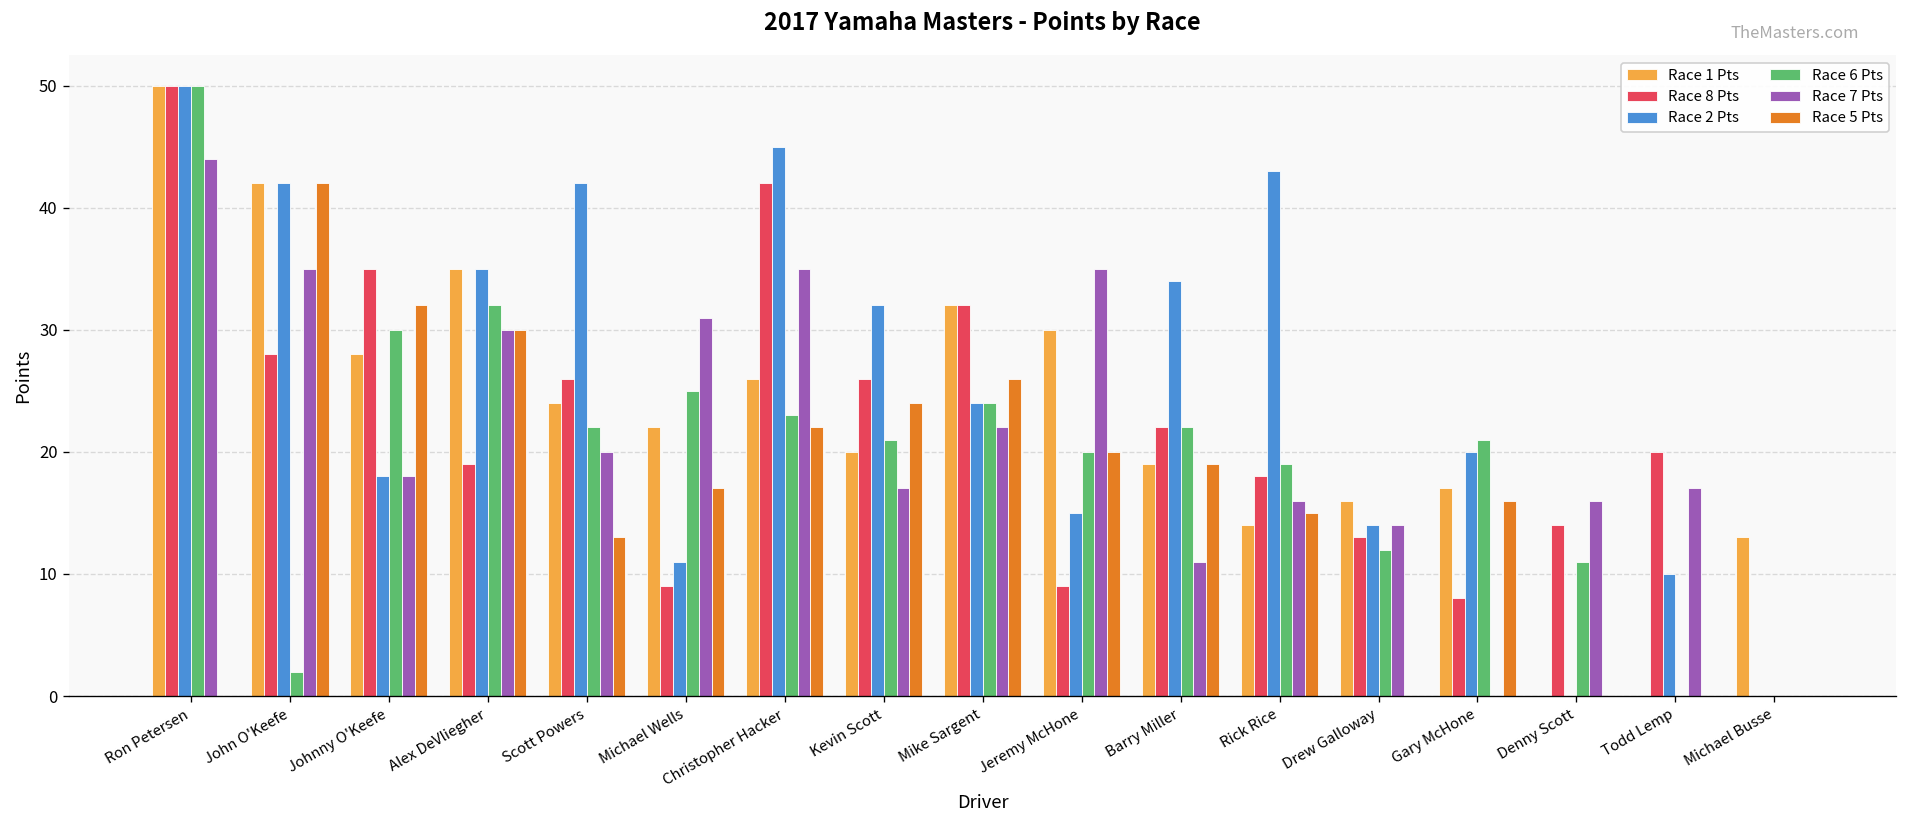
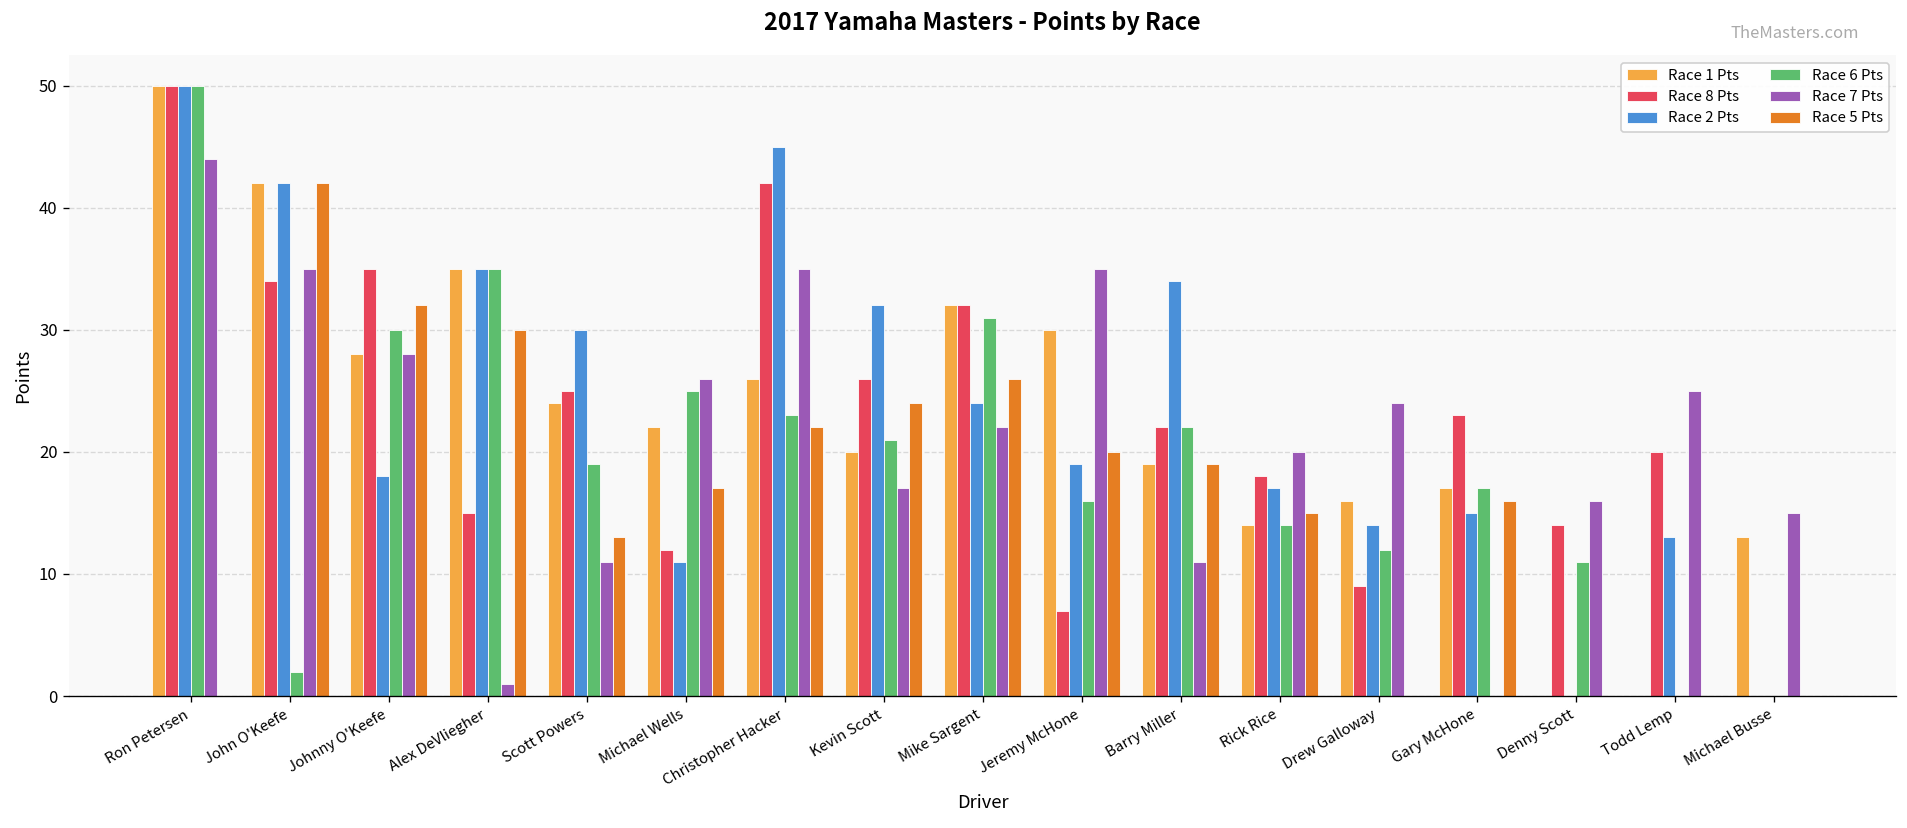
  {
    "Race 8 Pts": {
      "Ron Petersen": 50,
-     "John O'Keefe": 28,
+     "John O'Keefe": 34,
      "Johnny O'Keefe": 35,
-     "Alex DeVliegher": 19,
-     "Scott Powers": 26,
-     "Michael Wells": 9,
+     "Alex DeVliegher": 15,
+     "Scott Powers": 25,
+     "Michael Wells": 12,
      "Christopher Hacker": 42,
      "Kevin Scott": 26,
      "Mike Sargent": 32,
-     "Jeremy McHone": 9,
+     "Jeremy McHone": 7,
      "Barry Miller": 22,
      "Rick Rice": 18,
-     "Drew Galloway": 13,
-     "Gary McHone": 8,
+     "Drew Galloway": 9,
+     "Gary McHone": 23,
      "Denny Scott": 14,
      "Todd Lemp": 20,
      "Michael Busse": 0
    },
    "Race 2 Pts": {
      "Ron Petersen": 50,
      "John O'Keefe": 42,
      "Johnny O'Keefe": 18,
      "Alex DeVliegher": 35,
-     "Scott Powers": 42,
+     "Scott Powers": 30,
      "Michael Wells": 11,
      "Christopher Hacker": 45,
      "Kevin Scott": 32,
      "Mike Sargent": 24,
-     "Jeremy McHone": 15,
+     "Jeremy McHone": 19,
      "Barry Miller": 34,
-     "Rick Rice": 43,
+     "Rick Rice": 17,
      "Drew Galloway": 14,
-     "Gary McHone": 20,
+     "Gary McHone": 15,
      "Denny Scott": 0,
-     "Todd Lemp": 10,
+     "Todd Lemp": 13,
      "Michael Busse": 0
    },
    "Race 6 Pts": {
      "Ron Petersen": 50,
      "John O'Keefe": 2,
      "Johnny O'Keefe": 30,
-     "Alex DeVliegher": 32,
-     "Scott Powers": 22,
+     "Alex DeVliegher": 35,
+     "Scott Powers": 19,
      "Michael Wells": 25,
      "Christopher Hacker": 23,
      "Kevin Scott": 21,
-     "Mike Sargent": 24,
-     "Jeremy McHone": 20,
+     "Mike Sargent": 31,
+     "Jeremy McHone": 16,
      "Barry Miller": 22,
-     "Rick Rice": 19,
+     "Rick Rice": 14,
      "Drew Galloway": 12,
-     "Gary McHone": 21,
+     "Gary McHone": 17,
      "Denny Scott": 11,
      "Todd Lemp": 0,
      "Michael Busse": 0
    },
    "Race 7 Pts": {
      "Ron Petersen": 44,
      "John O'Keefe": 35,
-     "Johnny O'Keefe": 18,
-     "Alex DeVliegher": 30,
-     "Scott Powers": 20,
-     "Michael Wells": 31,
+     "Johnny O'Keefe": 28,
+     "Alex DeVliegher": 1,
+     "Scott Powers": 11,
+     "Michael Wells": 26,
      "Christopher Hacker": 35,
      "Kevin Scott": 17,
      "Mike Sargent": 22,
      "Jeremy McHone": 35,
      "Barry Miller": 11,
-     "Rick Rice": 16,
-     "Drew Galloway": 14,
+     "Rick Rice": 20,
+     "Drew Galloway": 24,
      "Gary McHone": 0,
      "Denny Scott": 16,
-     "Todd Lemp": 17,
-     "Michael Busse": 0
+     "Todd Lemp": 25,
+     "Michael Busse": 15
    }
  }
